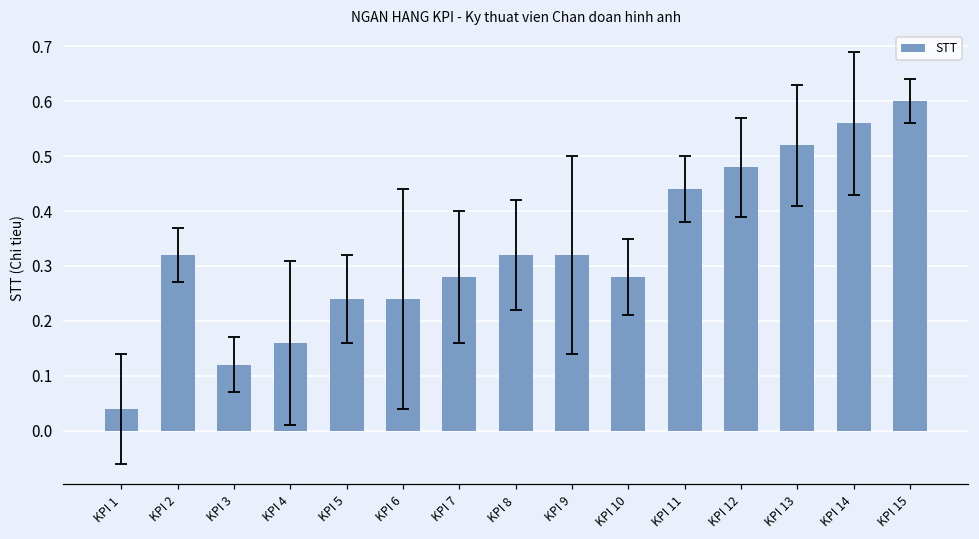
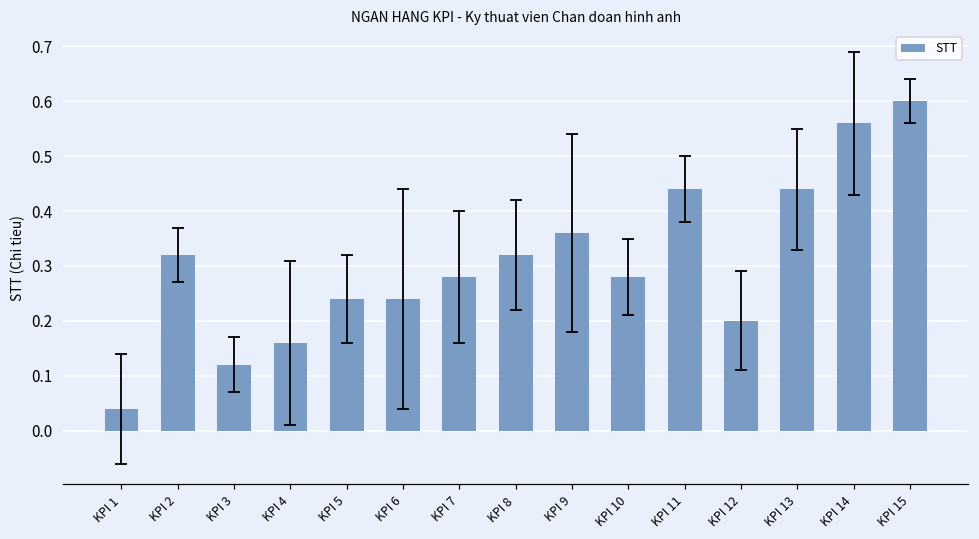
  {
    "STT": {
      "KPI 1": 0.04,
      "KPI 2": 0.32,
      "KPI 3": 0.12,
      "KPI 4": 0.16,
      "KPI 5": 0.24,
      "KPI 6": 0.24,
      "KPI 7": 0.28,
      "KPI 8": 0.32,
-     "KPI 9": 0.32,
+     "KPI 9": 0.36,
      "KPI 10": 0.28,
      "KPI 11": 0.44,
-     "KPI 12": 0.48,
-     "KPI 13": 0.52,
+     "KPI 12": 0.20,
+     "KPI 13": 0.44,
      "KPI 14": 0.56,
      "KPI 15": 0.60
    }
  }
